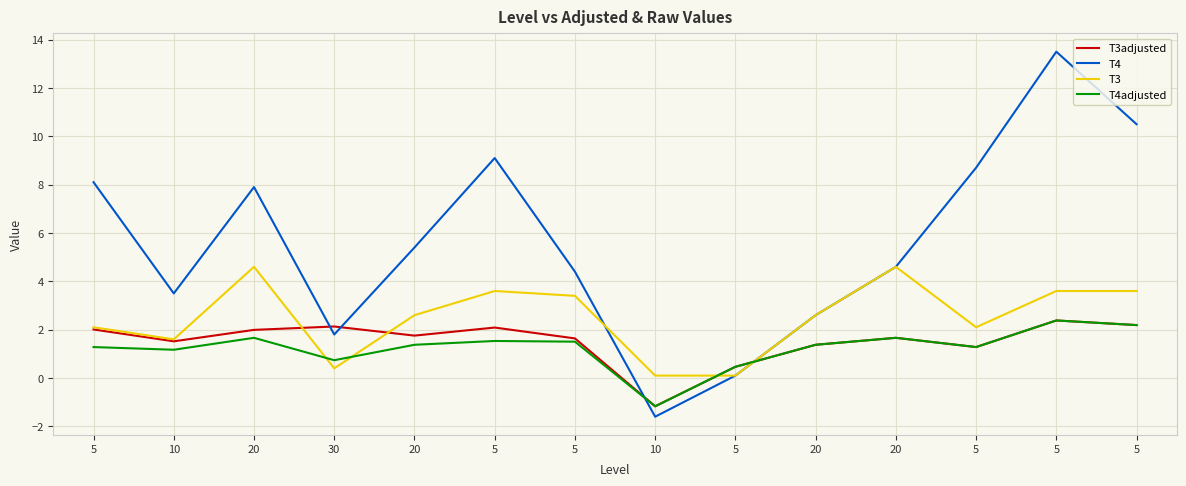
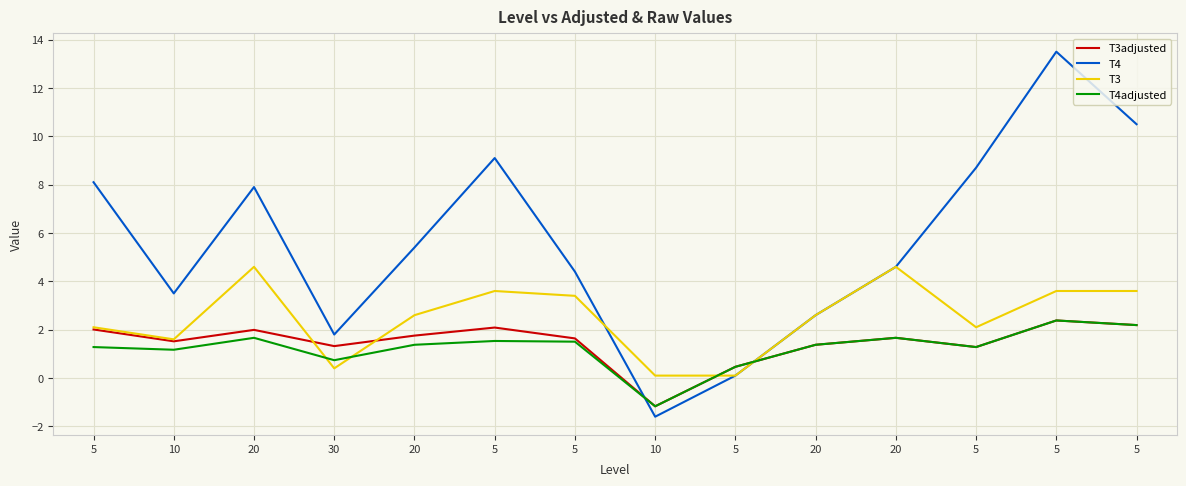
  {
    "T3adjusted": {
-     "30": 2.1
+     "30": 1.3
    },
    "T4": {
      "30": 1.8
    },
    "T3": {
      "30": 0.4
    },
    "T4adjusted": {
      "30": 0.7
    }
  }
